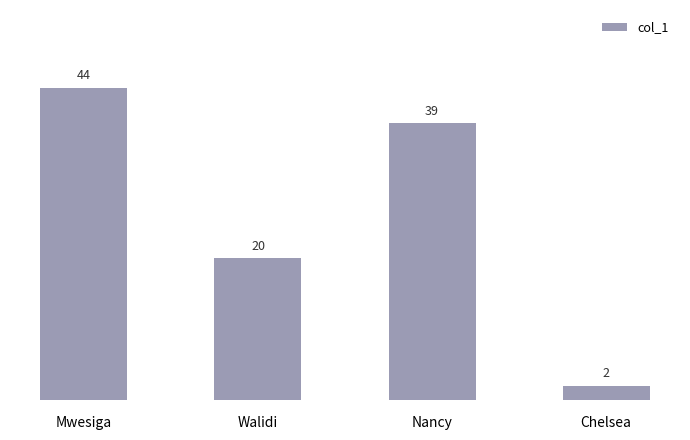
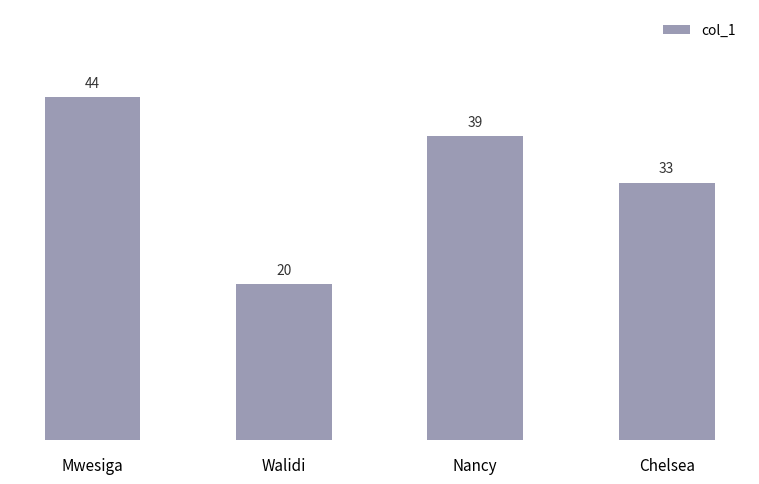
  {
    "Mwesiga": 44,
    "Walidi": 20,
    "Nancy": 39,
-   "Chelsea": 2
+   "Chelsea": 33
  }
